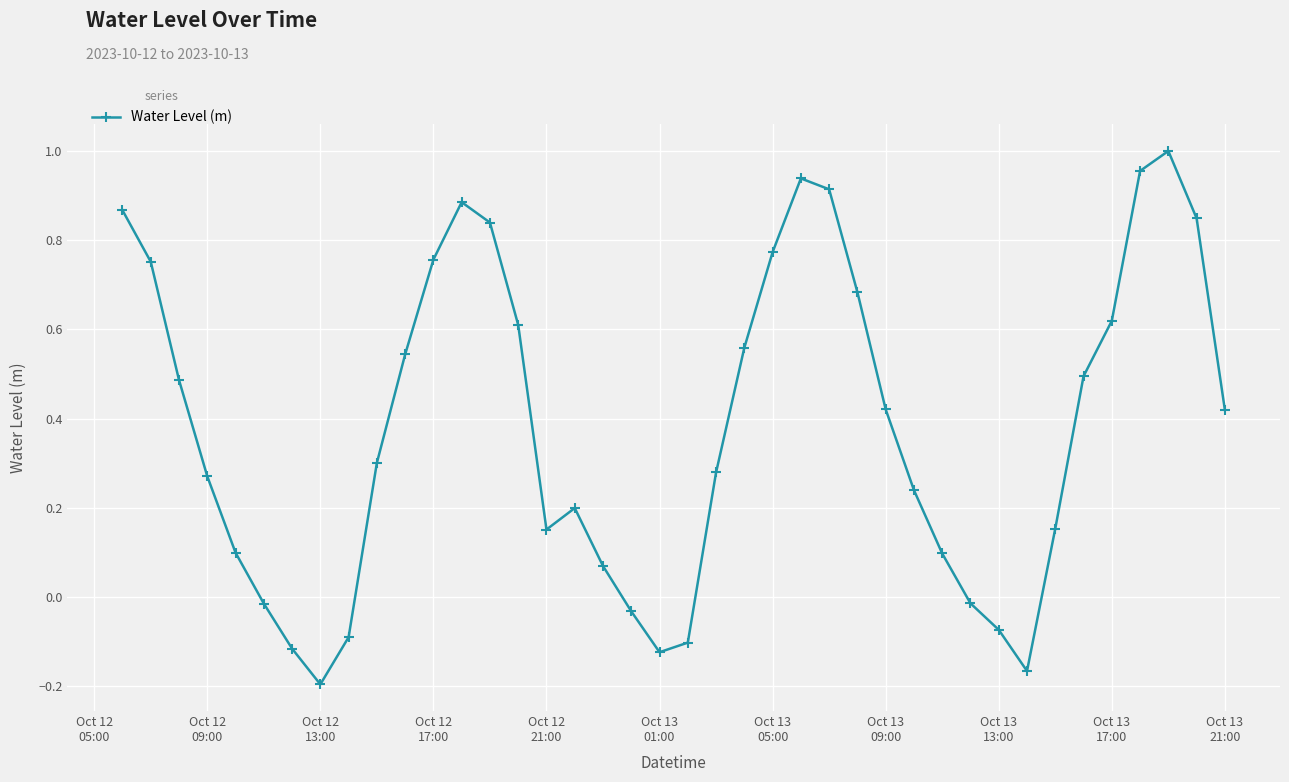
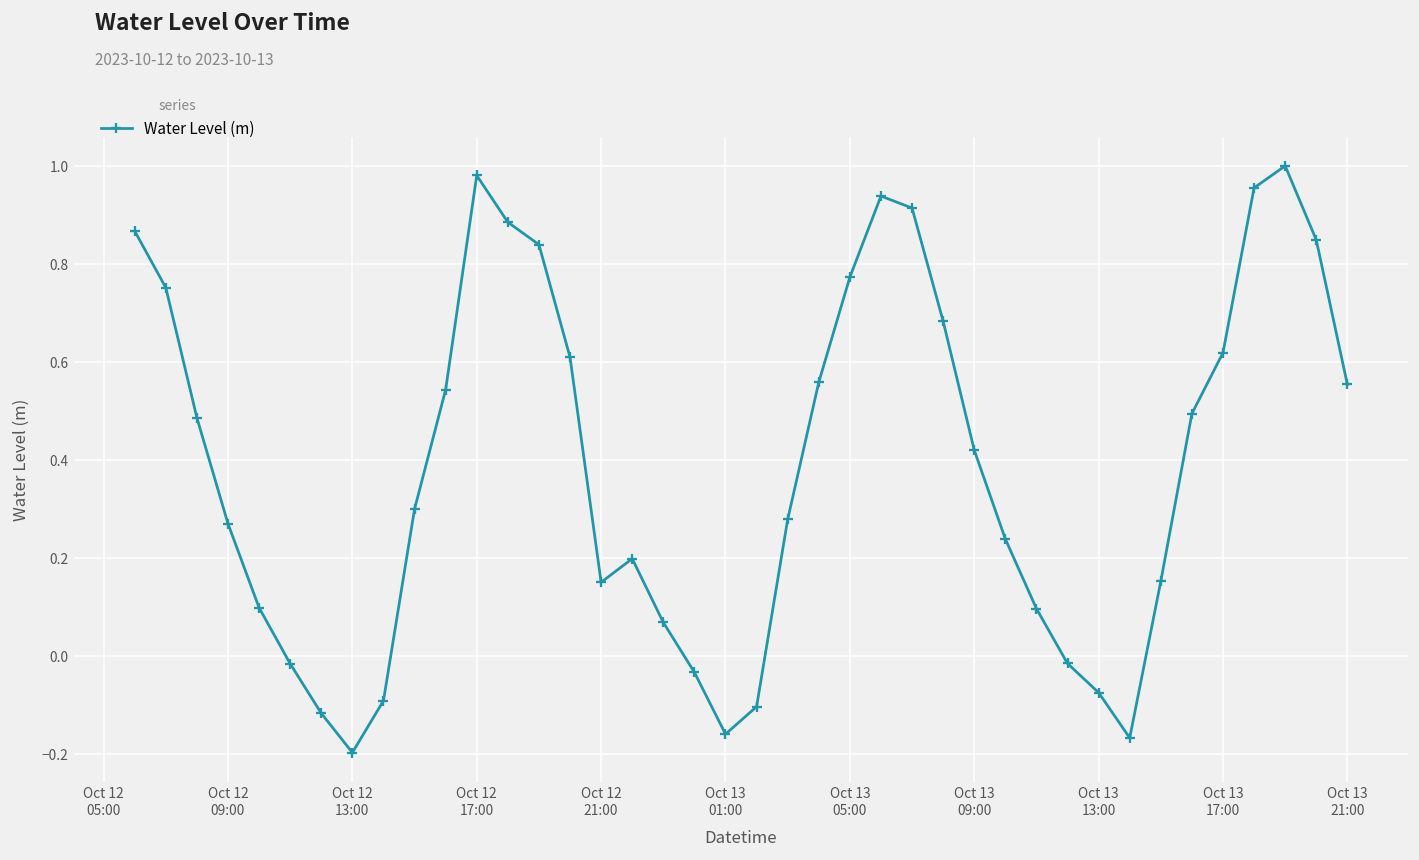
  {
    "Oct 12 09:00": 0.27,
    "Oct 12 13:00": -0.20,
-   "Oct 12 17:00": 0.76,
+   "Oct 12 17:00": 0.98,
    "Oct 12 21:00": 0.15,
-   "Oct 13 01:00": -0.12,
+   "Oct 13 01:00": -0.16,
    "Oct 13 05:00": 0.77,
    "Oct 13 09:00": 0.42,
    "Oct 13 13:00": -0.07,
    "Oct 13 17:00": 0.62,
-   "Oct 13 21:00": 0.42
+   "Oct 13 21:00": 0.55
  }
